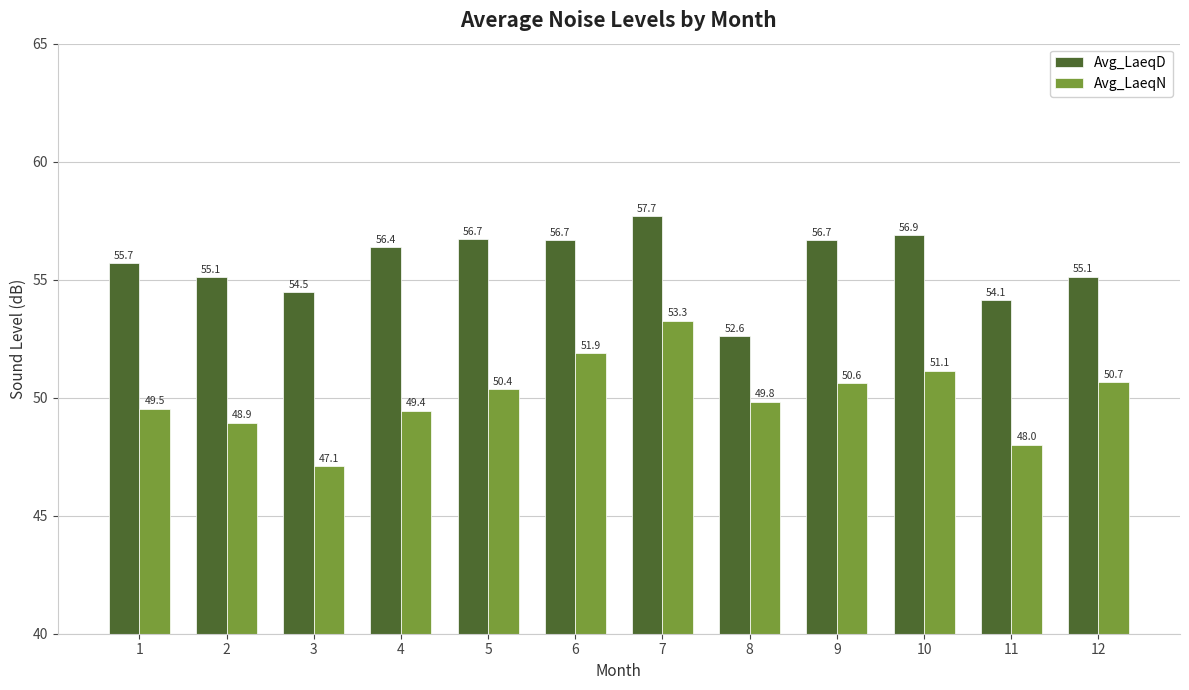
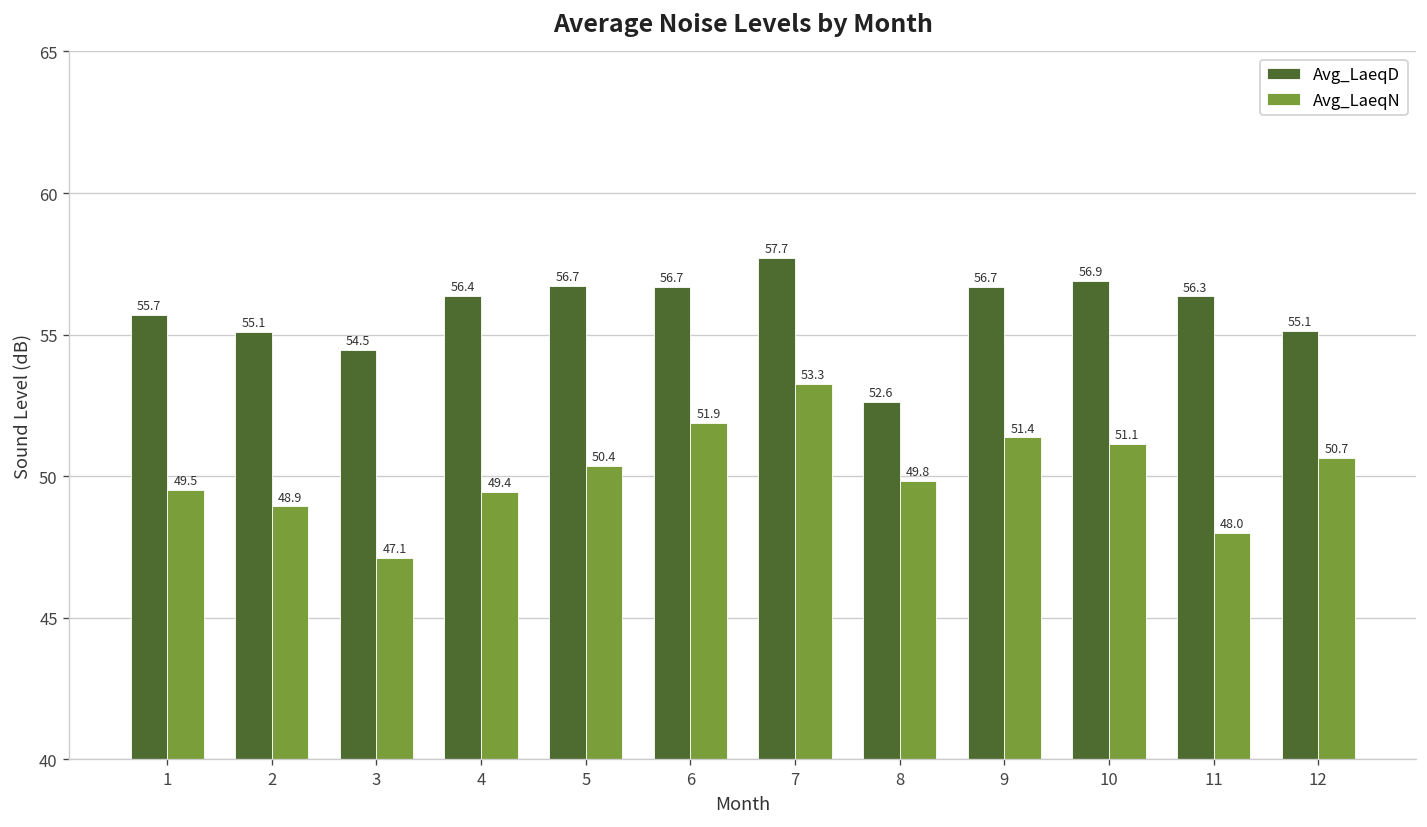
  {
    "Avg_LaeqD": {
      "1": 55.7,
      "2": 55.1,
      "3": 54.5,
      "4": 56.4,
      "5": 56.7,
      "6": 56.7,
      "7": 57.7,
      "8": 52.6,
      "9": 56.7,
      "10": 56.9,
-     "11": 54.1,
+     "11": 56.3,
      "12": 55.1
    },
    "Avg_LaeqN": {
      "1": 49.5,
      "2": 48.9,
      "3": 47.1,
      "4": 49.4,
      "5": 50.4,
      "6": 51.9,
      "7": 53.3,
      "8": 49.8,
-     "9": 50.6,
+     "9": 51.4,
      "10": 51.1,
      "11": 48.0,
      "12": 50.7
    }
  }
